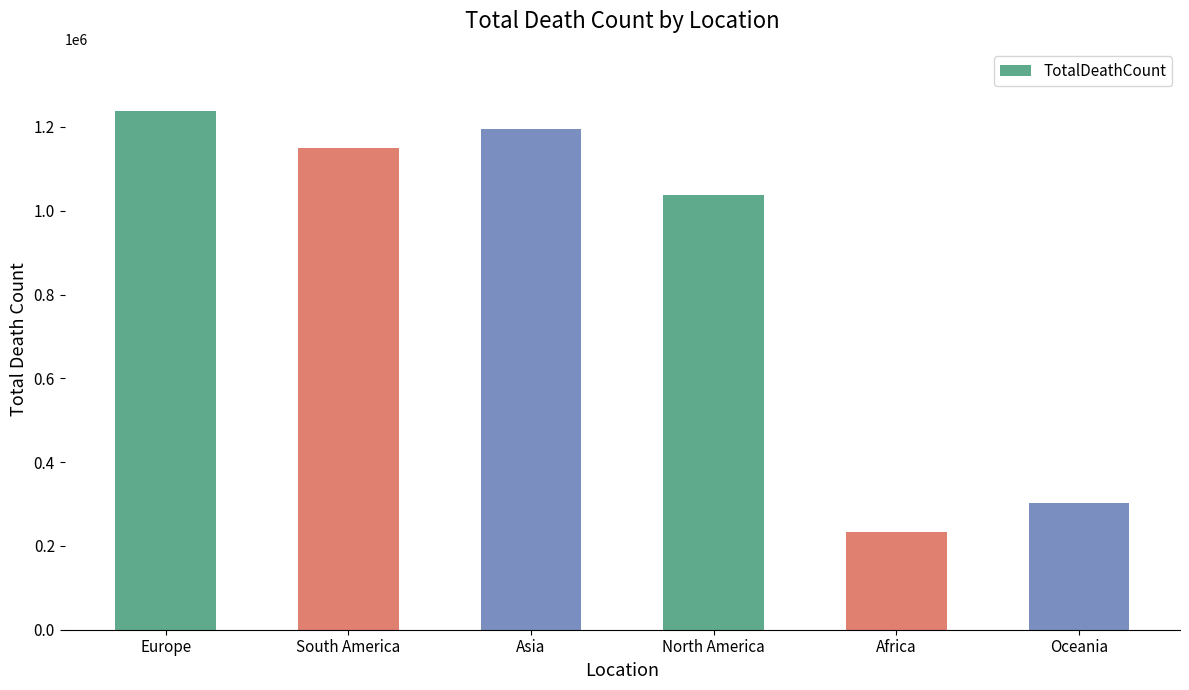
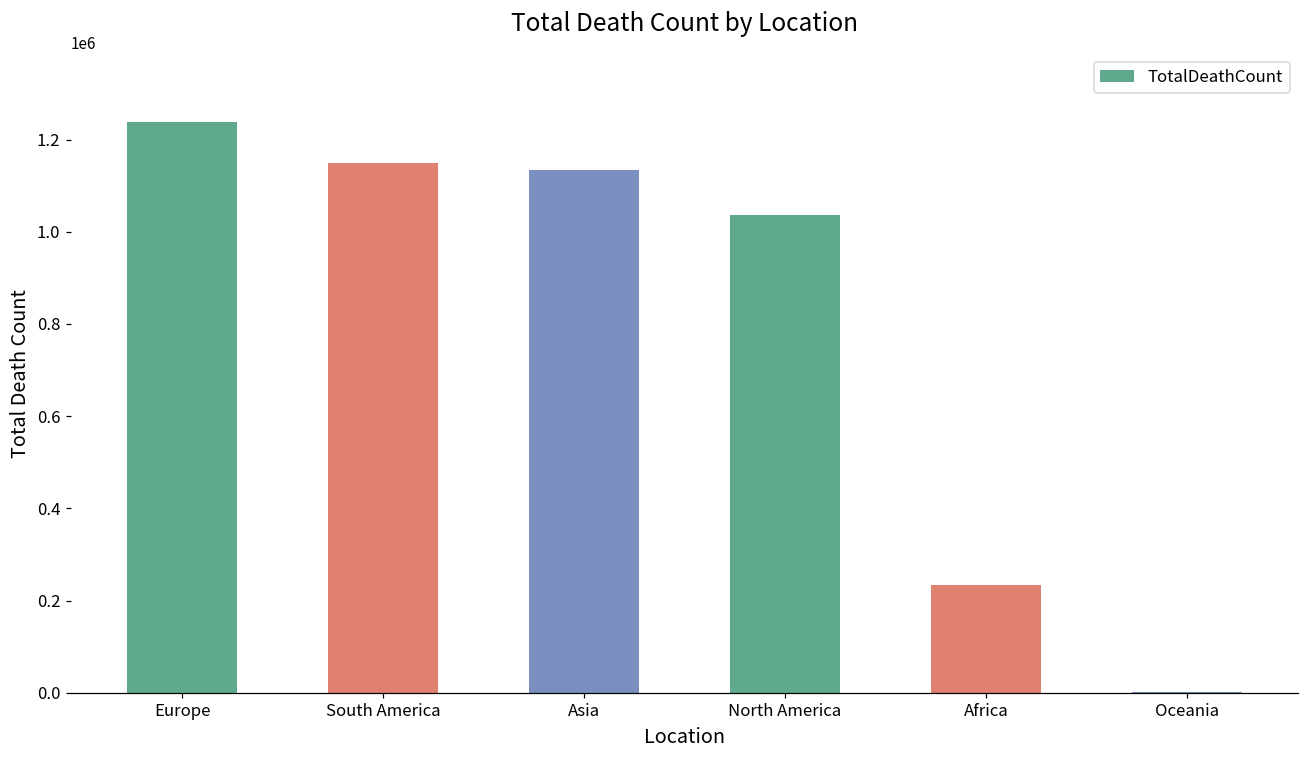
  {
    "Europe": 1240000,
    "South America": 1150000,
-   "Asia": 1190000,
+   "Asia": 1130000,
    "North America": 1040000,
    "Africa": 230000,
-   "Oceania": 300000
+   "Oceania": 0
  }
